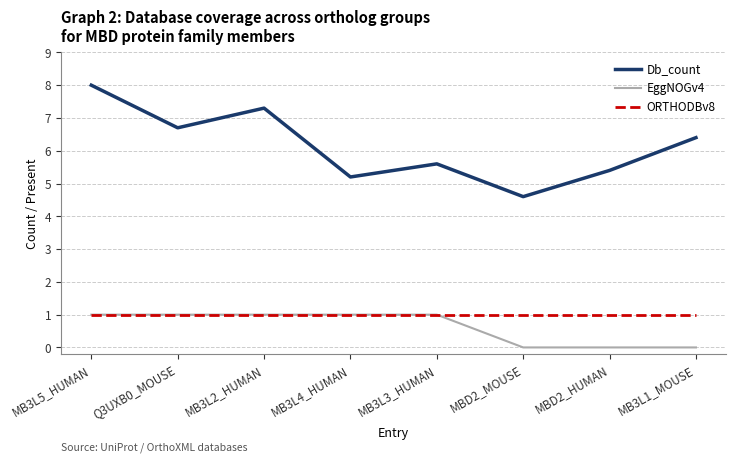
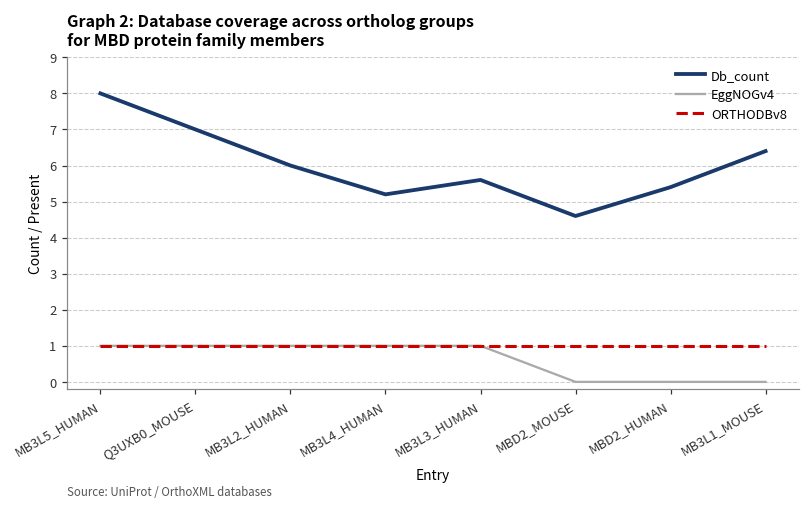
  {
    "Db_count": {
      "MB3L5_HUMAN": 8.0,
-     "Q3UXB0_MOUSE": 6.7,
-     "MB3L2_HUMAN": 7.3,
+     "Q3UXB0_MOUSE": 7.0,
+     "MB3L2_HUMAN": 6.0,
      "MB3L4_HUMAN": 5.2,
      "MB3L3_HUMAN": 5.6,
      "MBD2_MOUSE": 4.6,
      "MBD2_HUMAN": 5.4,
      "MB3L1_MOUSE": 6.4
    },
    "EggNOGv4": {
      "MBD2_MOUSE": 0.0,
      "MBD2_HUMAN": 0.0,
      "MB3L1_MOUSE": 0.0
    },
    "ORTHODBv8": {
      "MBD2_MOUSE": 1.0,
      "MBD2_HUMAN": 1.0,
      "MB3L1_MOUSE": 1.0
    }
  }
